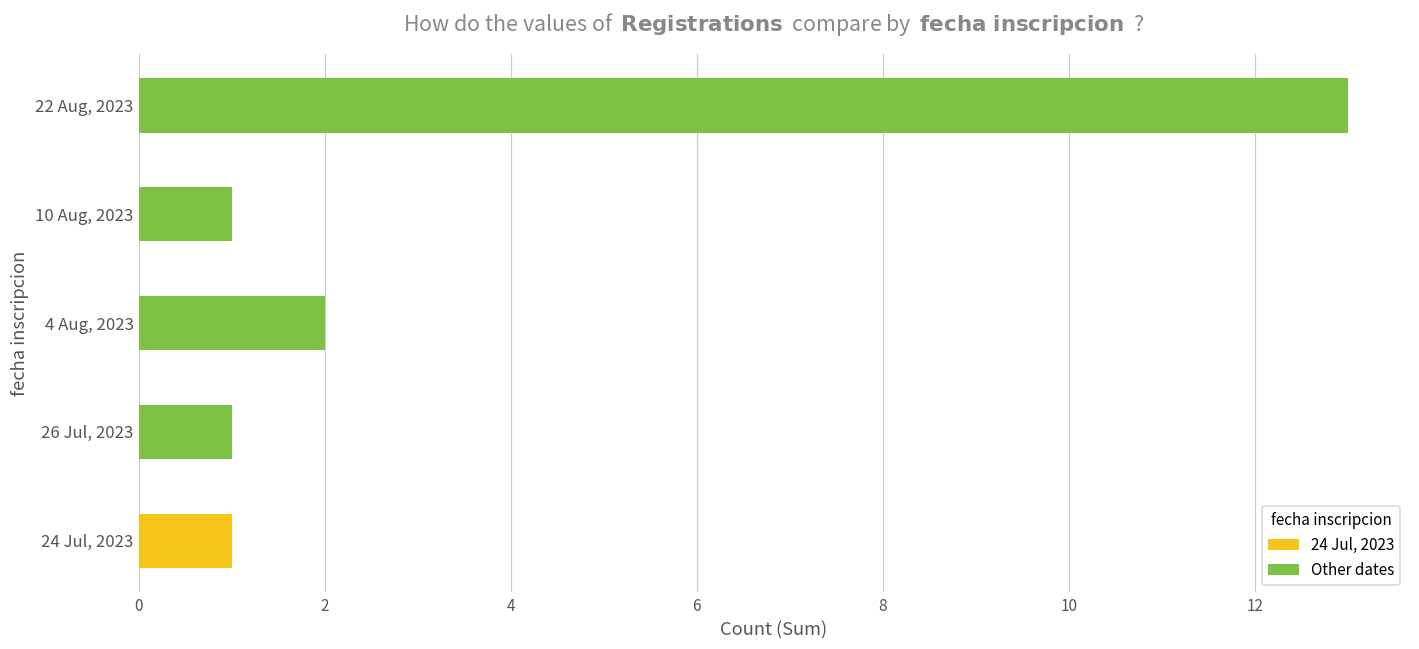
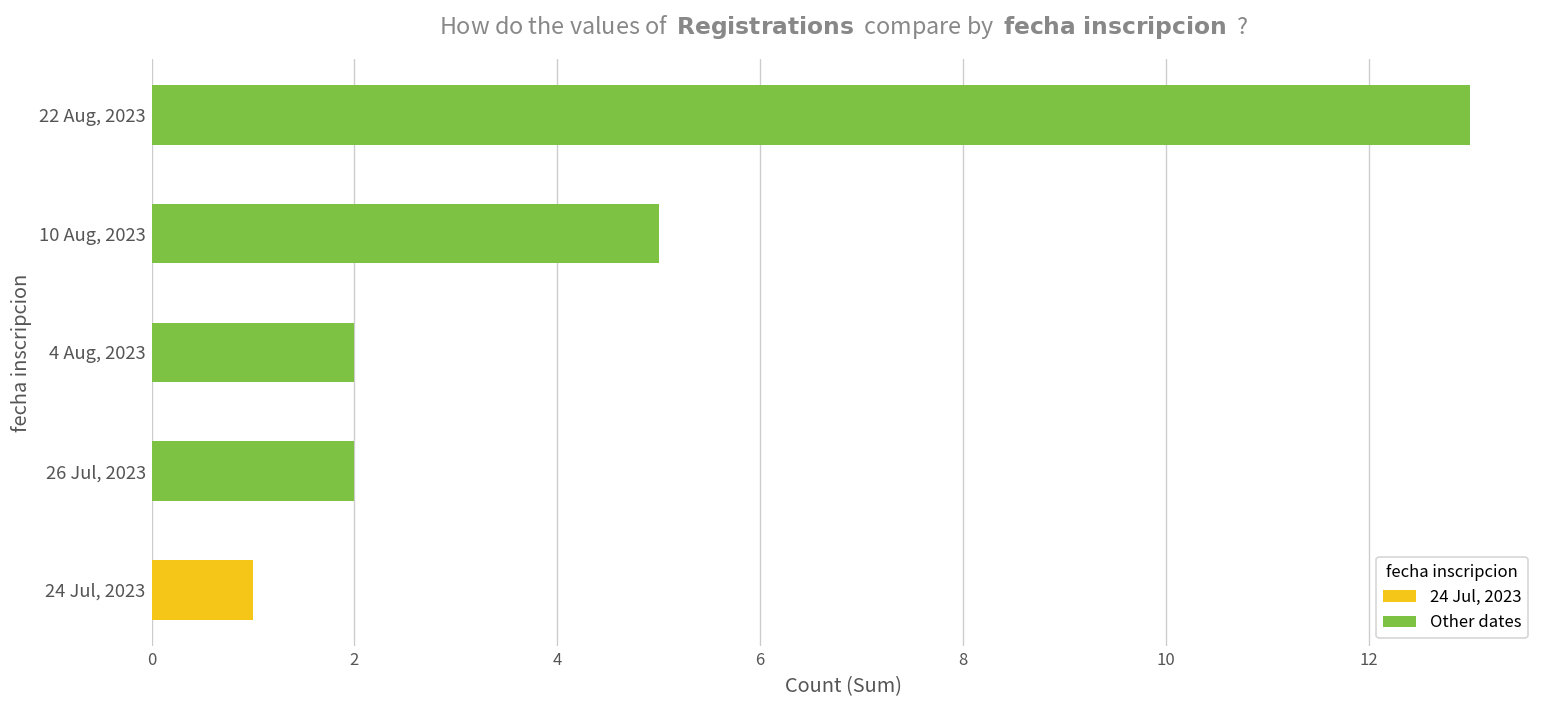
  {
    "22 Aug, 2023": 13,
-   "10 Aug, 2023": 1,
+   "10 Aug, 2023": 5,
    "4 Aug, 2023": 2,
-   "26 Jul, 2023": 1,
+   "26 Jul, 2023": 2,
    "24 Jul, 2023": 1
  }
